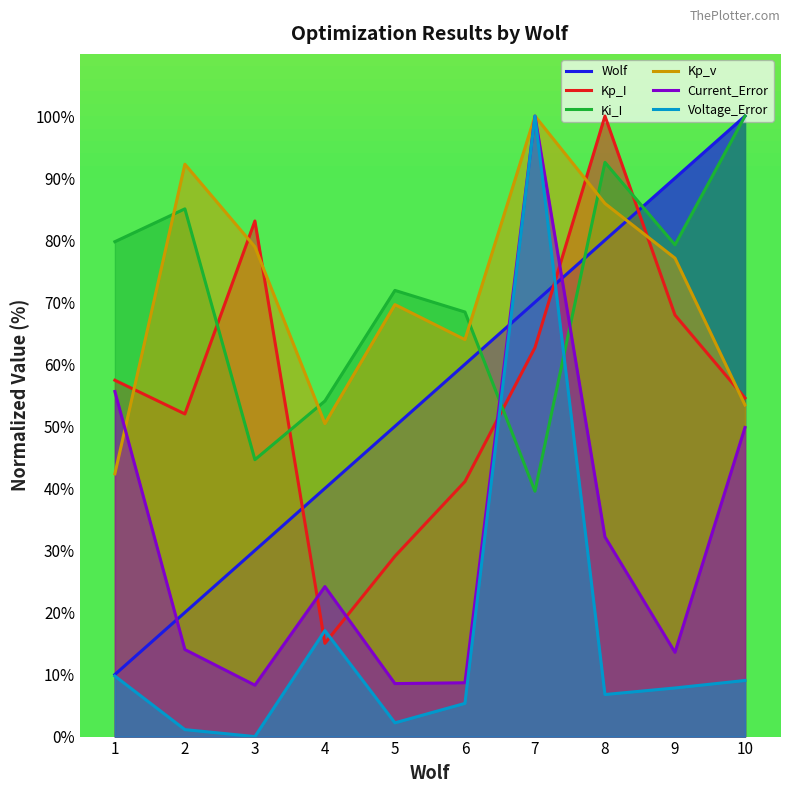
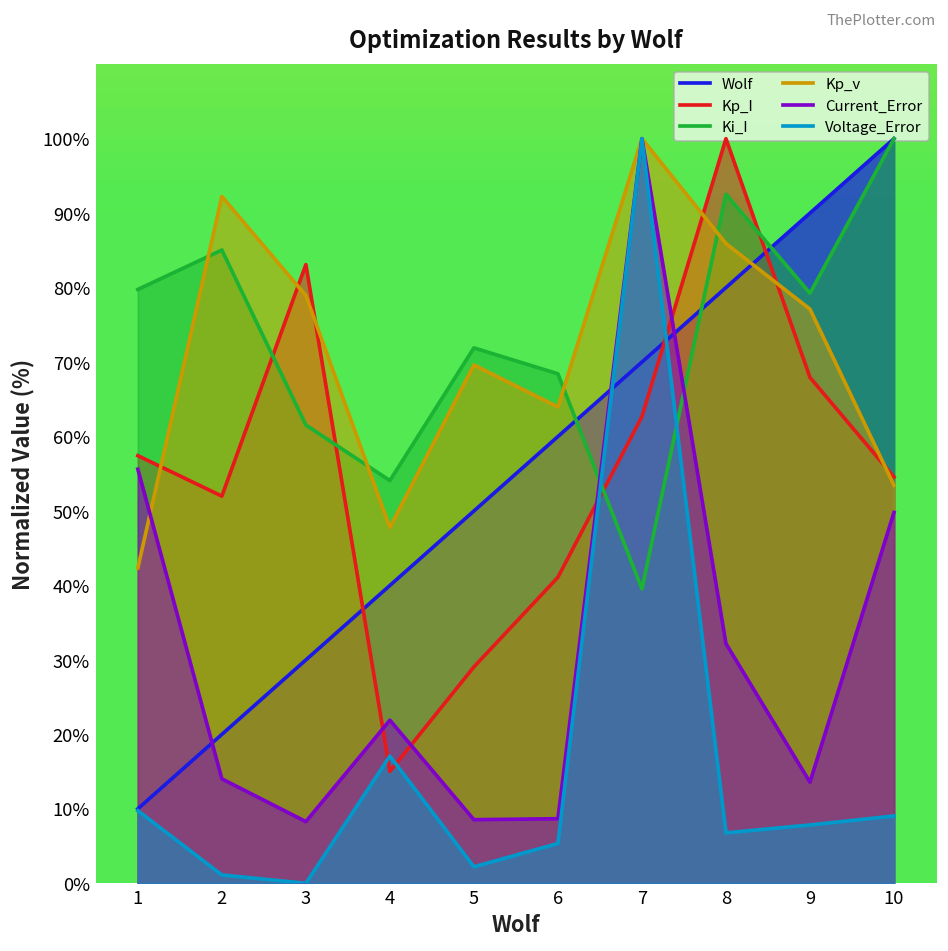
  {
    "Wolf": {
      "2": "20%",
      "3": "30%",
      "4": "40%",
      "5": "50%",
      "6": "60%",
      "7": "70%",
      "8": "80%",
      "9": "90%"
    },
    "Kp_I": {
      "1": "57%",
      "2": "52%",
      "3": "83%",
      "4": "15%",
      "5": "29%",
      "6": "41%",
      "7": "63%",
      "9": "68%",
      "10": "55%"
    },
    "Ki_I": {
      "1": "80%",
      "2": "85%",
-     "3": "45%",
+     "3": "62%",
      "4": "54%",
      "5": "72%",
      "6": "68%",
      "7": "40%",
      "8": "93%",
      "9": "79%"
    },
    "Kp_v": {
      "1": "42%",
      "2": "92%",
      "3": "79%",
-     "4": "50%",
+     "4": "48%",
      "5": "70%",
      "6": "64%",
      "8": "86%",
      "9": "77%",
      "10": "53%"
    },
    "Current_Error": {
      "1": "56%",
      "2": "14%",
      "3": "8%",
-     "4": "24%",
+     "4": "22%",
      "5": "9%",
      "6": "9%",
      "8": "32%",
      "9": "14%",
      "10": "50%"
    },
    "Voltage_Error": {
      "2": "1%",
      "3": "0%",
      "4": "17%",
      "5": "2%",
      "6": "5%",
      "8": "7%",
      "9": "8%",
      "10": "9%"
    }
  }
